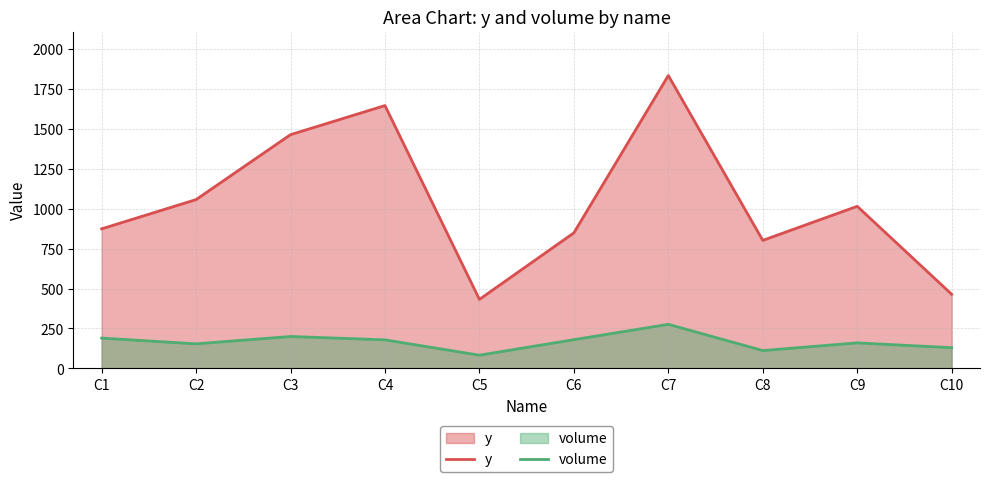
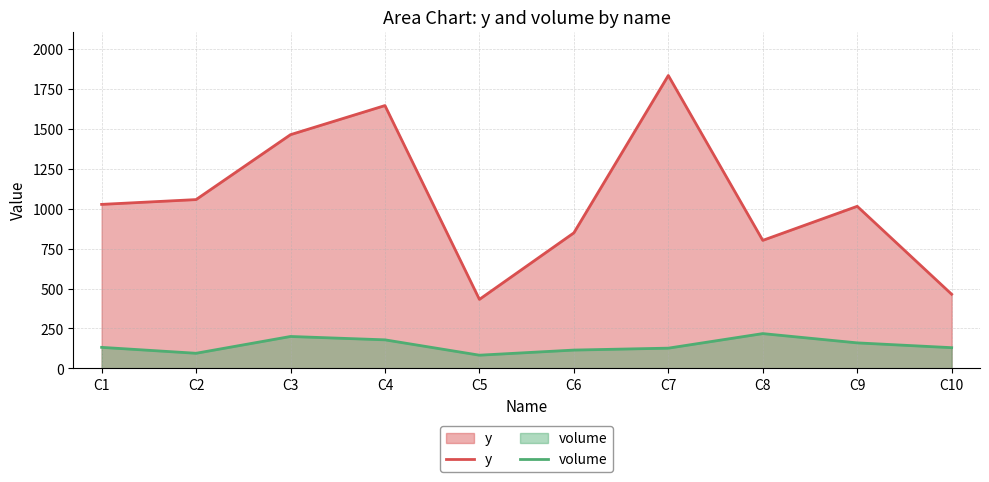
  {
    "y": {
-     "C1": 870,
+     "C1": 1030,
      "C2": 1060,
      "C3": 1460,
      "C4": 1640,
      "C5": 430,
      "C6": 850,
      "C7": 1830,
      "C8": 800,
      "C9": 1010,
      "C10": 460
    },
    "volume": {
-     "C1": 190,
-     "C2": 150,
+     "C1": 130,
+     "C2": 100,
      "C3": 200,
      "C4": 180,
      "C5": 80,
-     "C6": 180,
-     "C7": 280,
-     "C8": 110,
+     "C6": 120,
+     "C7": 130,
+     "C8": 220,
      "C9": 160,
      "C10": 130
    }
  }
